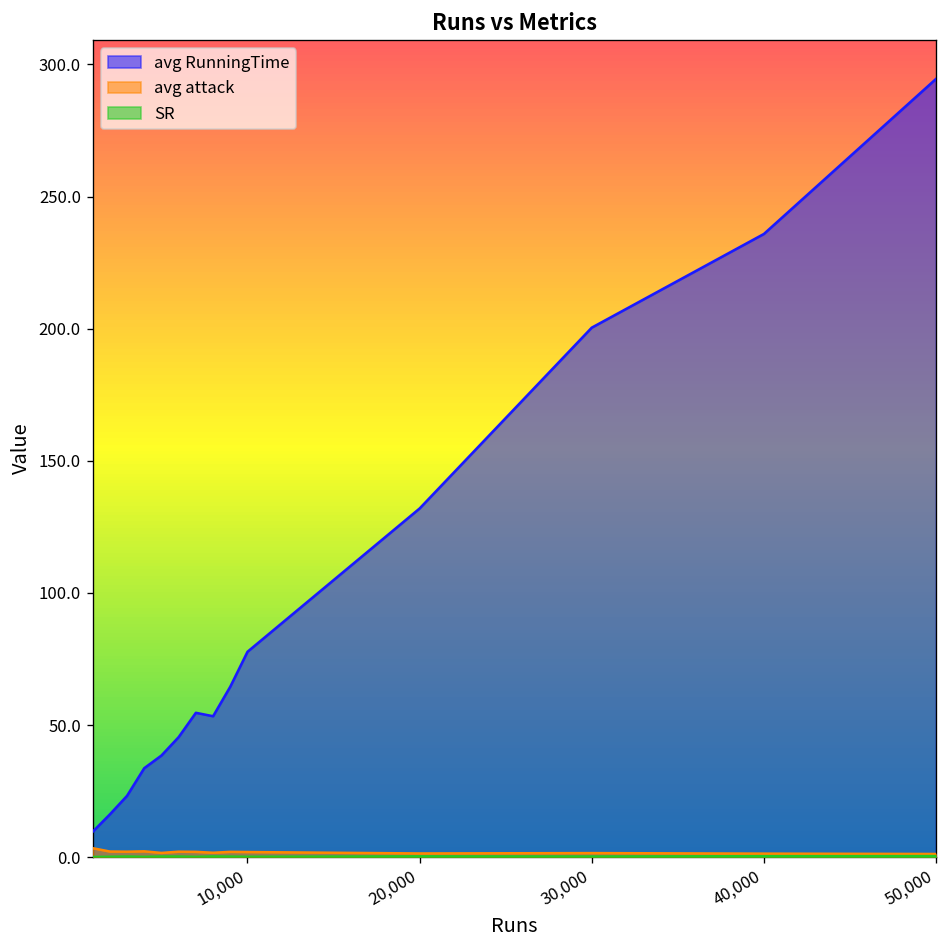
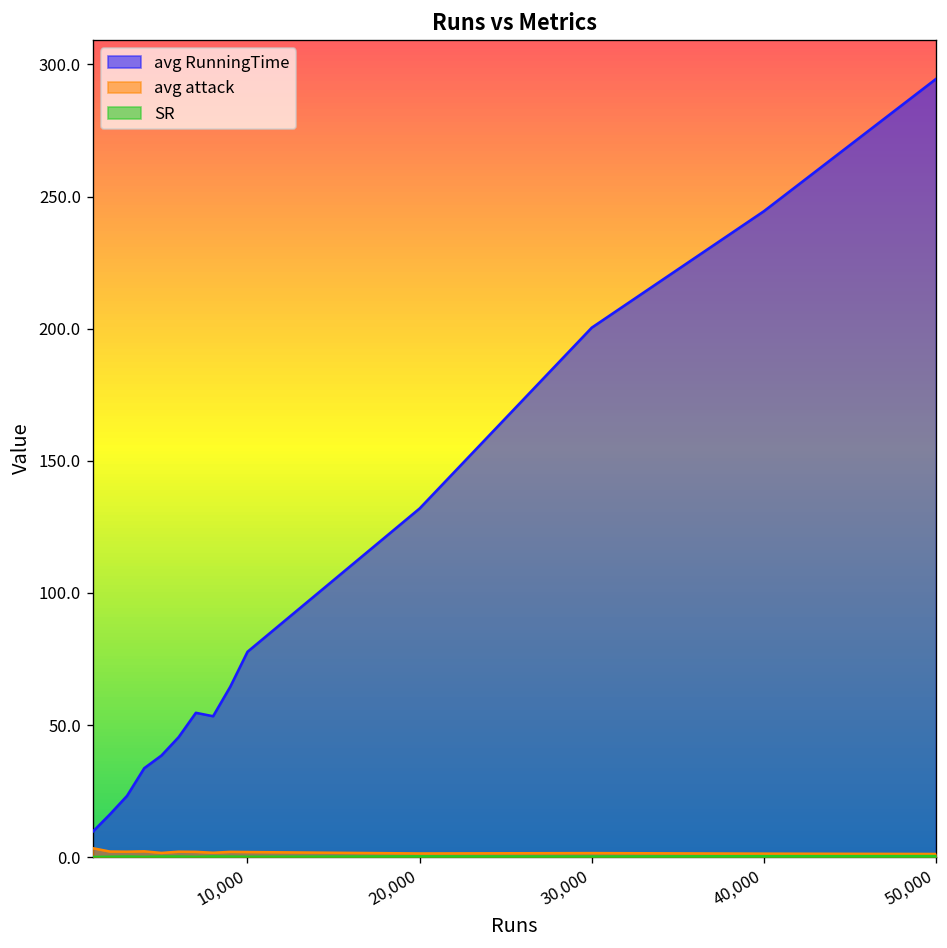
  {
    "avg RunningTime": {
      "10,000": 78,
      "20,000": 132,
      "30,000": 200,
-     "40,000": 236,
+     "40,000": 244,
      "50,000": 295
    },
    "avg attack": {
      "10,000": 2,
      "30,000": 2
    },
    "SR": {
      "10,000": 0,
      "30,000": 0
    }
  }
